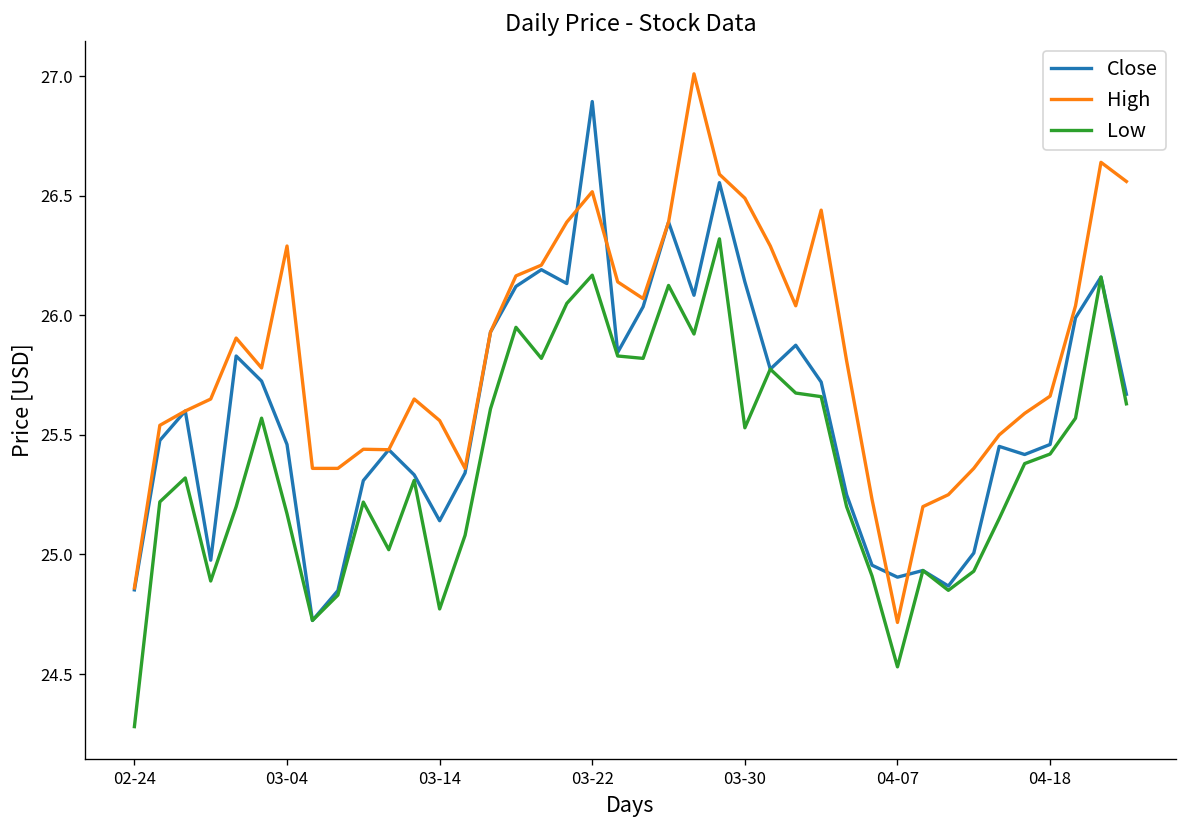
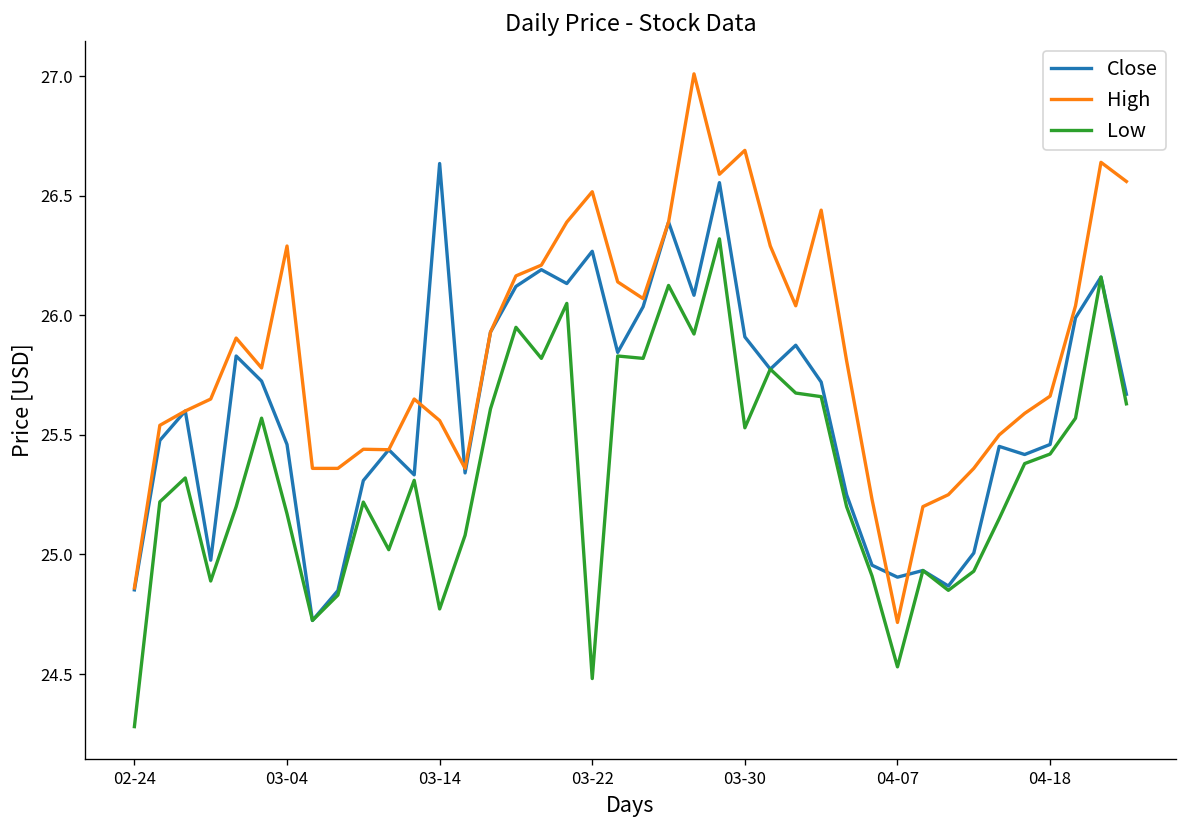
  {
    "Close": {
      "03-04": 25.46,
-     "03-14": 25.14,
-     "03-22": 26.89,
-     "03-30": 26.14,
+     "03-14": 26.64,
+     "03-22": 26.27,
+     "03-30": 25.91,
      "04-07": 24.91,
      "04-18": 25.46
    },
    "High": {
      "03-04": 26.29,
      "03-14": 25.56,
      "03-22": 26.52,
-     "03-30": 26.49,
+     "03-30": 26.69,
      "04-07": 24.72,
      "04-18": 25.66
    },
    "Low": {
      "02-24": 24.28,
      "03-04": 25.17,
      "03-14": 24.77,
-     "03-22": 26.17,
+     "03-22": 24.48,
      "03-30": 25.53,
      "04-07": 24.53,
      "04-18": 25.42
    }
  }
